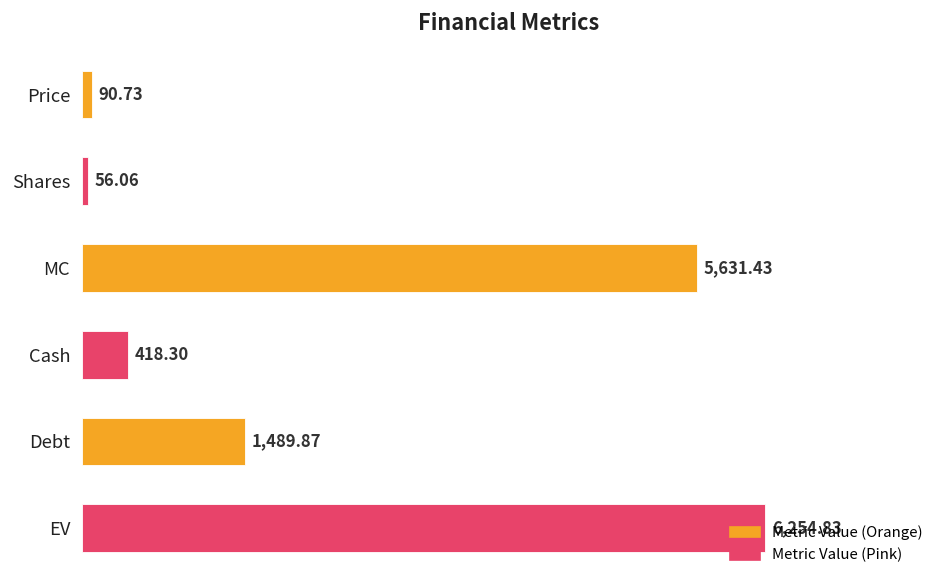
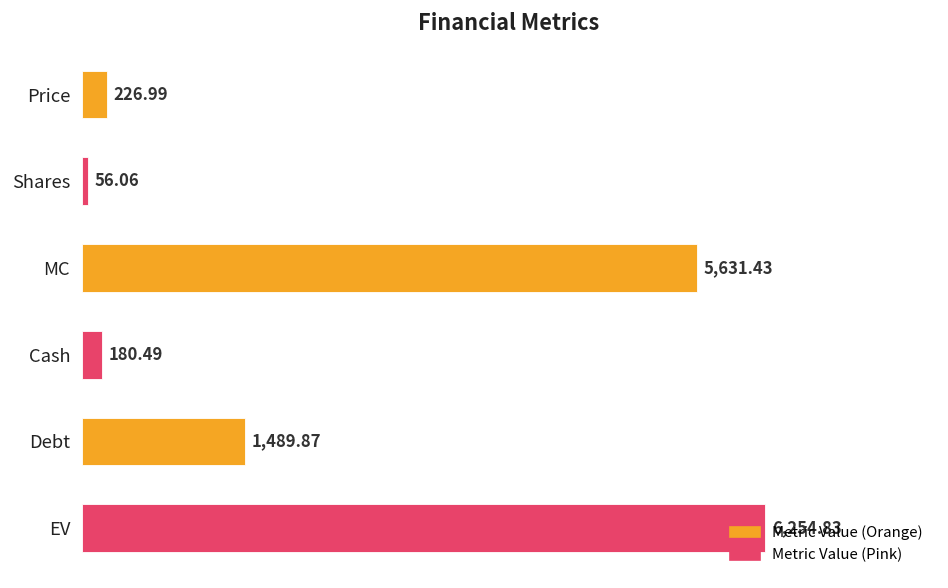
  {
-   "Price": "90.73",
+   "Price": "226.99",
    "Shares": "56.06",
    "MC": "5,631.43",
-   "Cash": "418.30",
+   "Cash": "180.49",
    "Debt": "1,489.87",
    "EV": "6,254.83"
  }
